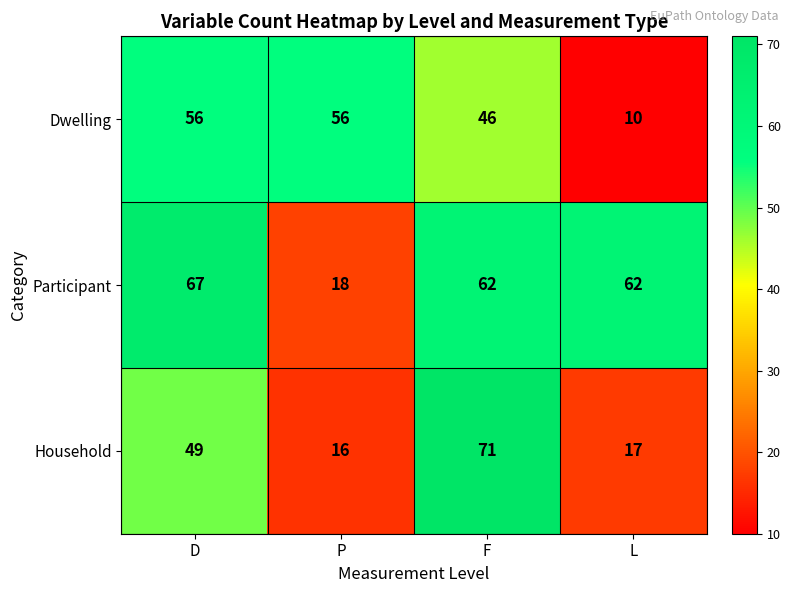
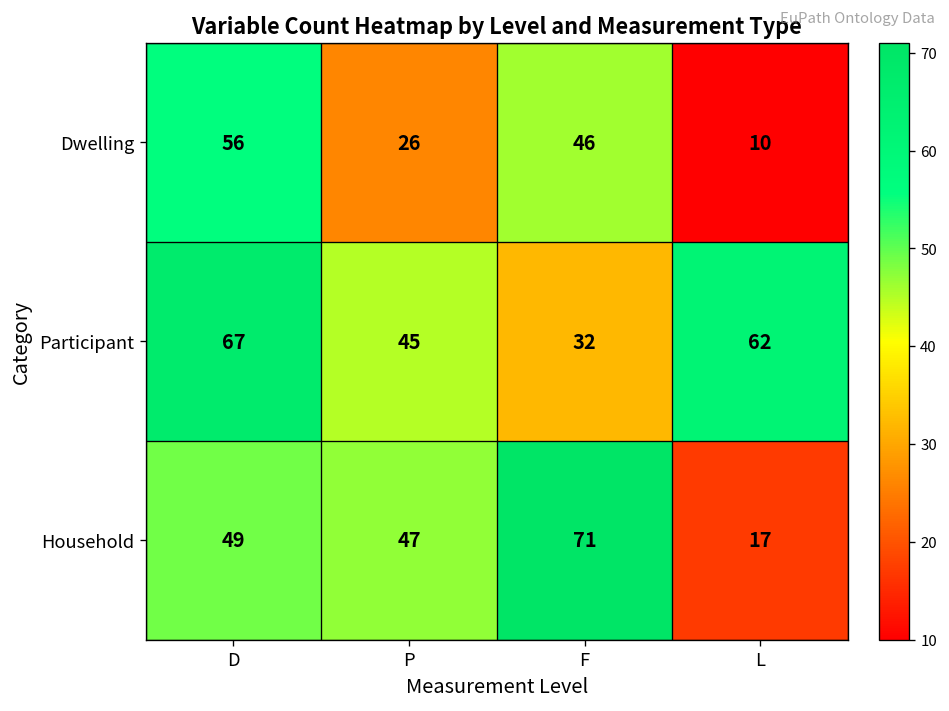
  {
    "Dwelling": {
      "D": 56,
-     "P": 56,
+     "P": 26,
      "F": 46,
      "L": 10
    },
    "Participant": {
      "D": 67,
-     "P": 18,
-     "F": 62,
+     "P": 45,
+     "F": 32,
      "L": 62
    },
    "Household": {
      "D": 49,
-     "P": 16,
+     "P": 47,
      "F": 71,
      "L": 17
    }
  }
